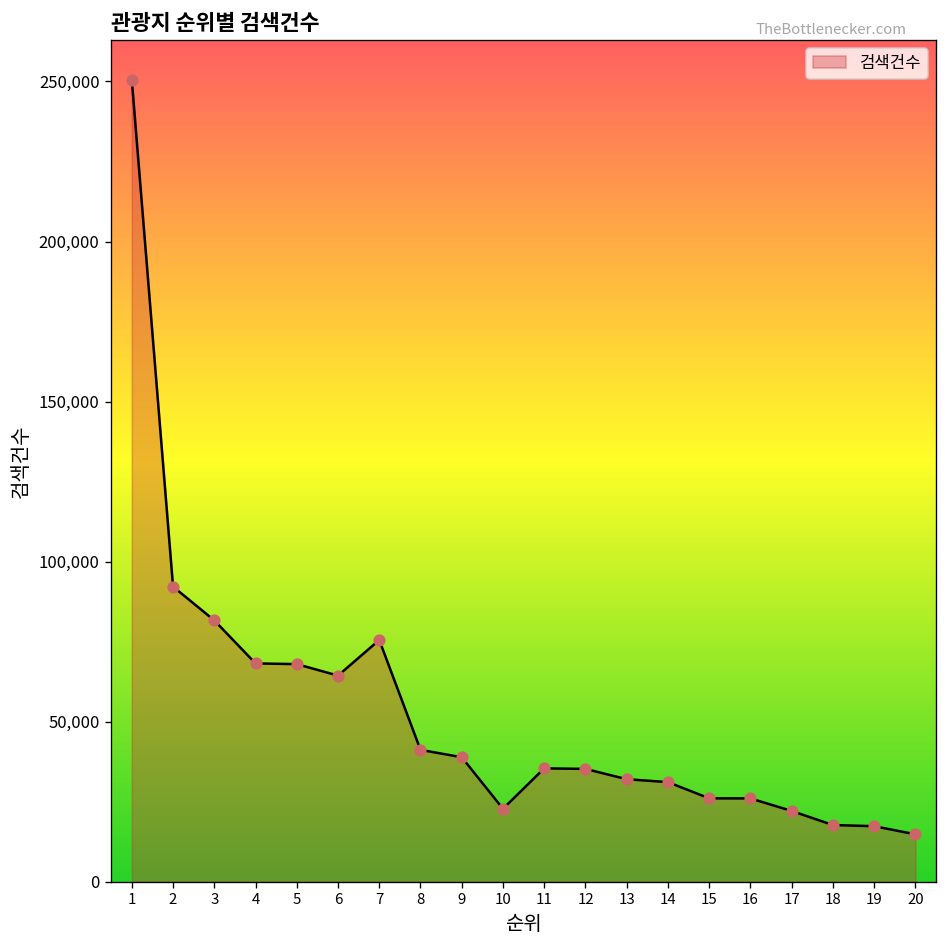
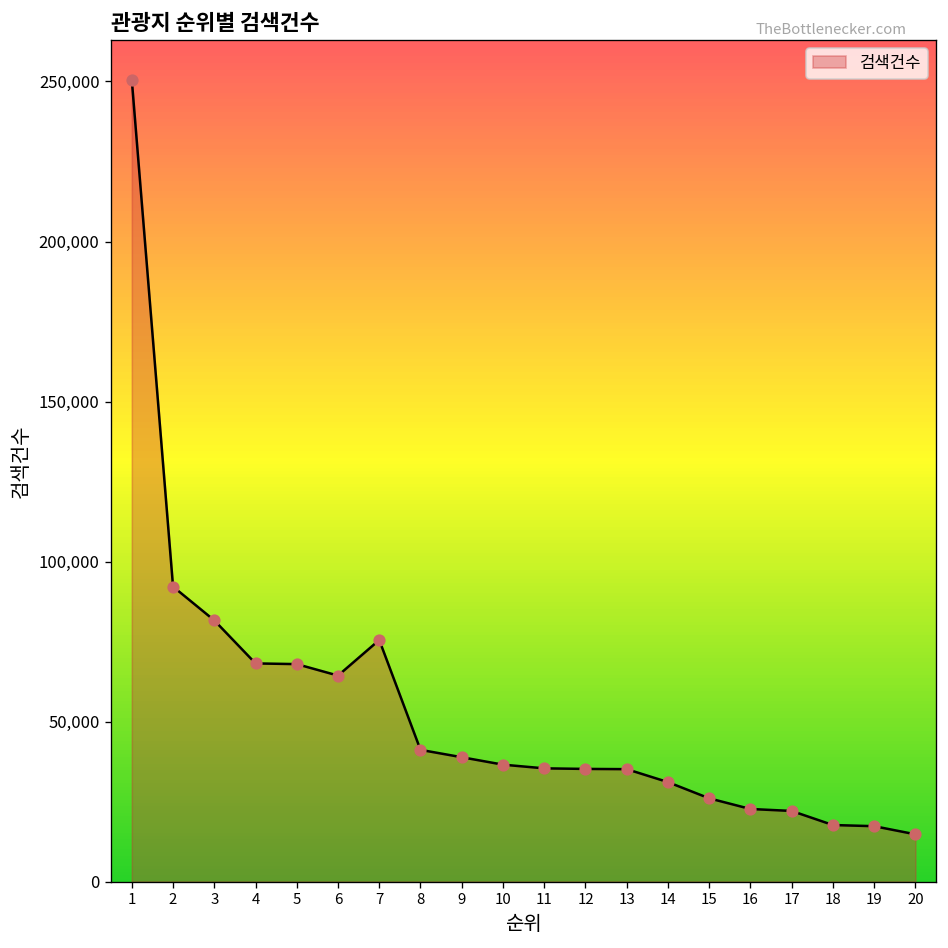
  {
    "1": "250,000",
    "2": "92,000",
    "3": "82,000",
    "4": "68,000",
    "5": "68,000",
    "6": "64,000",
    "7": "76,000",
    "8": "41,000",
    "9": "39,000",
-   "10": "23,000",
+   "10": "37,000",
    "11": "35,000",
    "12": "35,000",
-   "13": "32,000",
+   "13": "35,000",
    "14": "31,000",
    "15": "26,000",
-   "16": "26,000",
+   "16": "23,000",
    "17": "22,000",
    "18": "18,000",
    "19": "17,000",
    "20": "15,000"
  }
